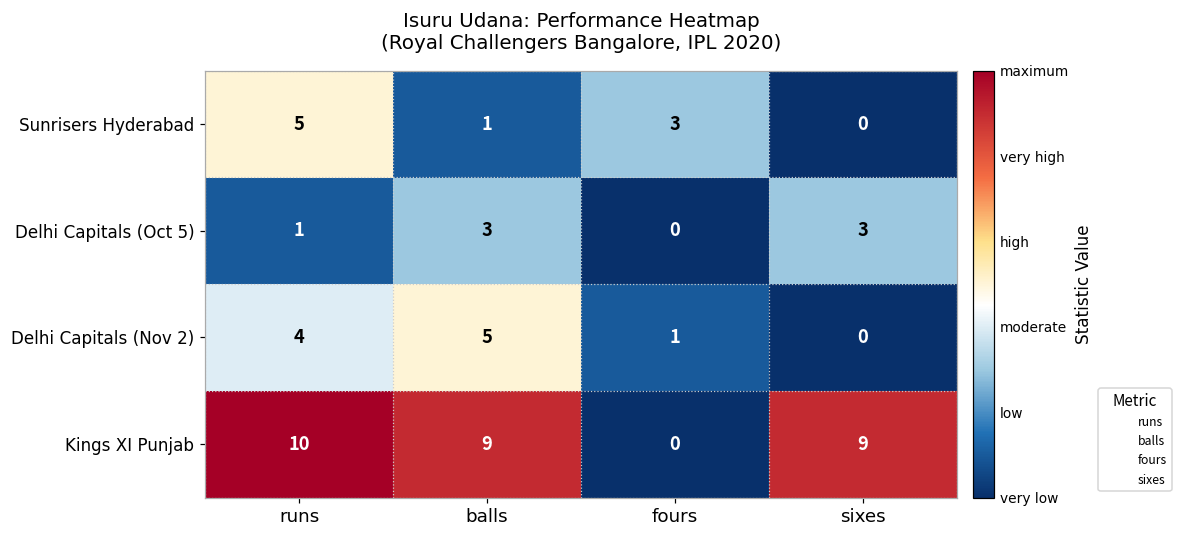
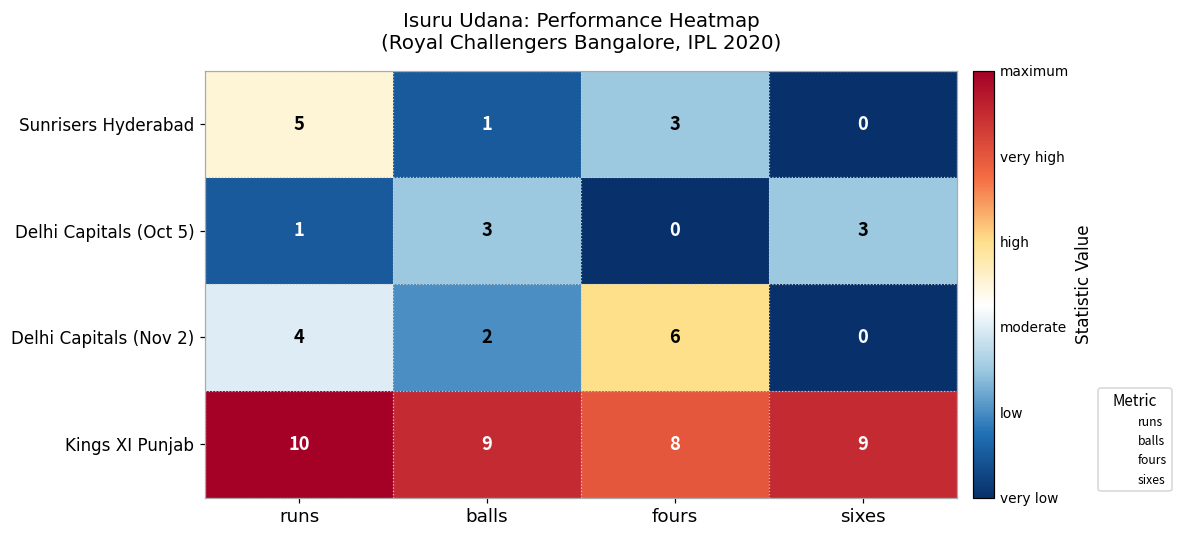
  {
    "Sunrisers Hyderabad": {
      "runs": 5,
      "balls": 1,
      "fours": 3,
      "sixes": 0
    },
    "Delhi Capitals (Oct 5)": {
      "runs": 1,
      "balls": 3,
      "fours": 0,
      "sixes": 3
    },
    "Delhi Capitals (Nov 2)": {
      "runs": 4,
-     "balls": 5,
-     "fours": 1,
+     "balls": 2,
+     "fours": 6,
      "sixes": 0
    },
    "Kings XI Punjab": {
      "runs": 10,
      "balls": 9,
-     "fours": 0,
+     "fours": 8,
      "sixes": 9
    }
  }
